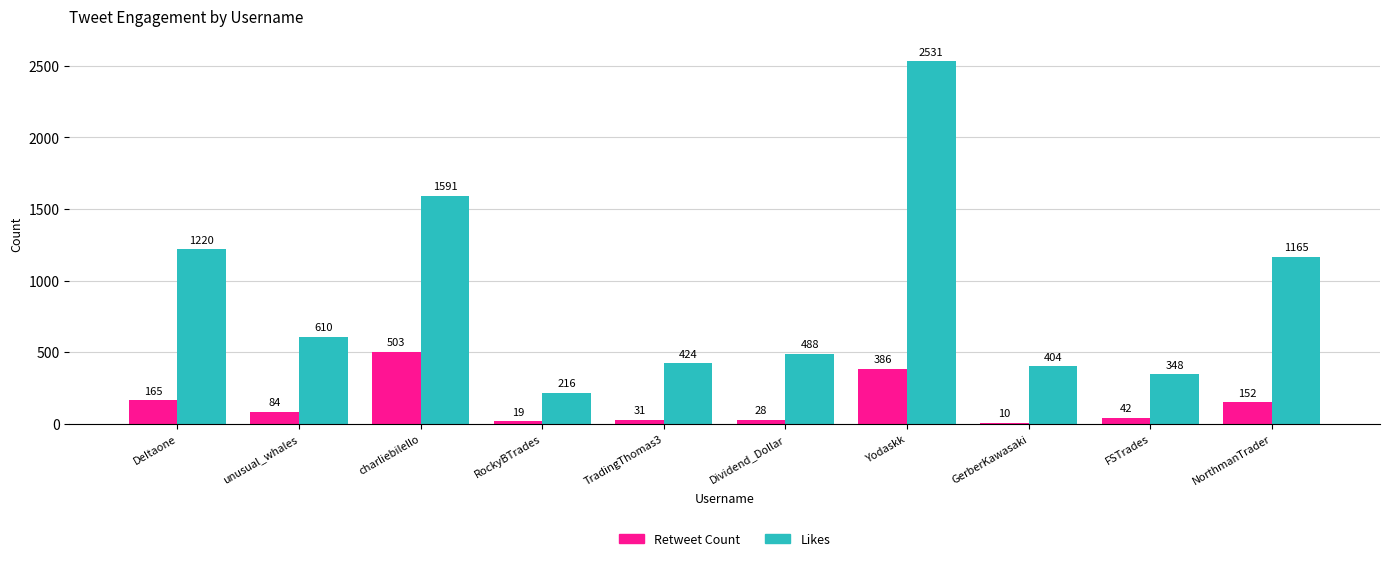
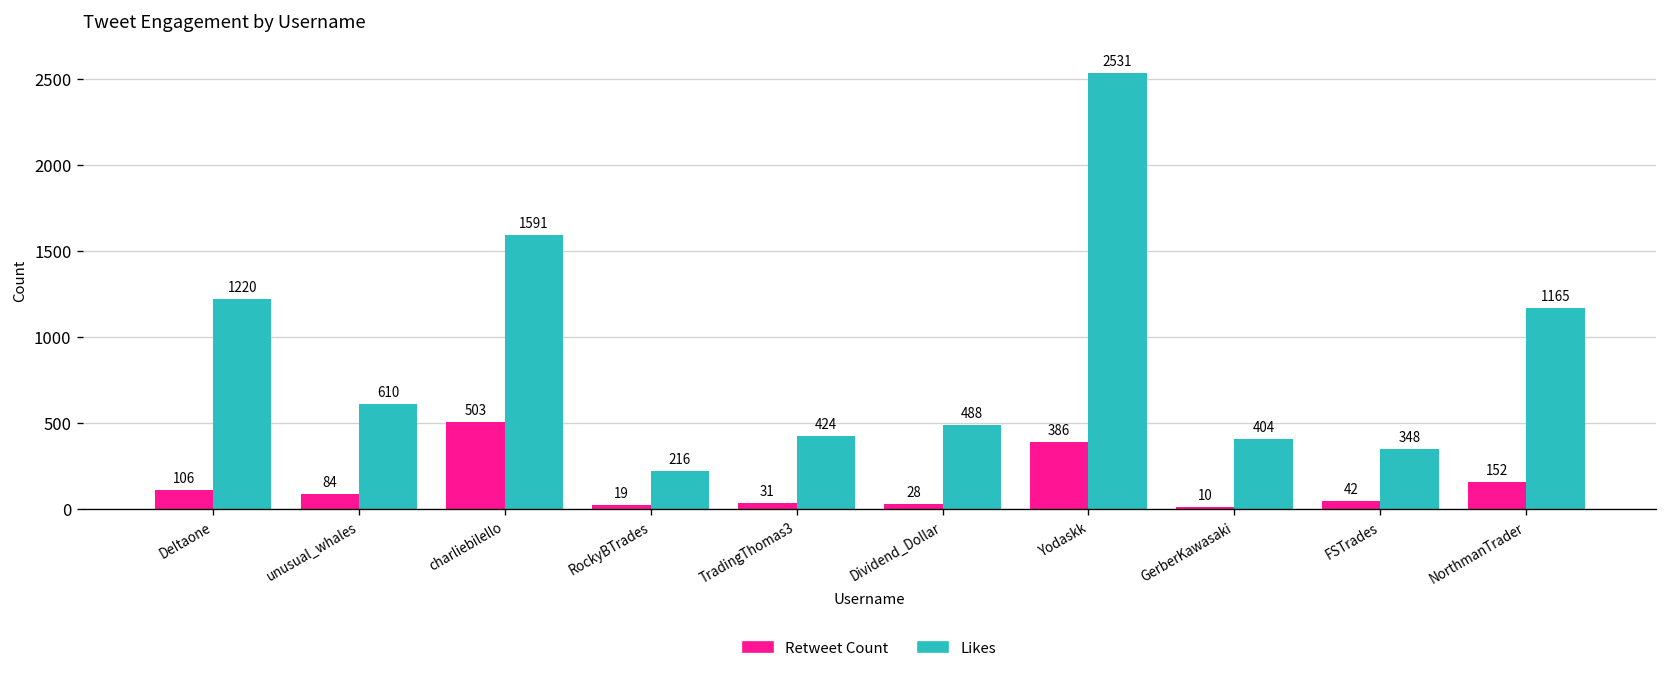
  {
    "Retweet Count": {
-     "DeItaone": 165,
+     "DeItaone": 106,
      "unusual_whales": 84,
      "charliebilello": 503,
      "RockyBTrades": 19,
      "TradingThomas3": 31,
      "Dividend_Dollar": 28,
      "Yodaskk": 386,
      "GerberKawasaki": 10,
      "FSTrades": 42,
      "NorthmanTrader": 152
    },
    "Likes": {
      "DeItaone": 1220,
      "unusual_whales": 610,
      "charliebilello": 1591,
      "RockyBTrades": 216,
      "TradingThomas3": 424,
      "Dividend_Dollar": 488,
      "Yodaskk": 2531,
      "GerberKawasaki": 404,
      "FSTrades": 348,
      "NorthmanTrader": 1165
    }
  }
